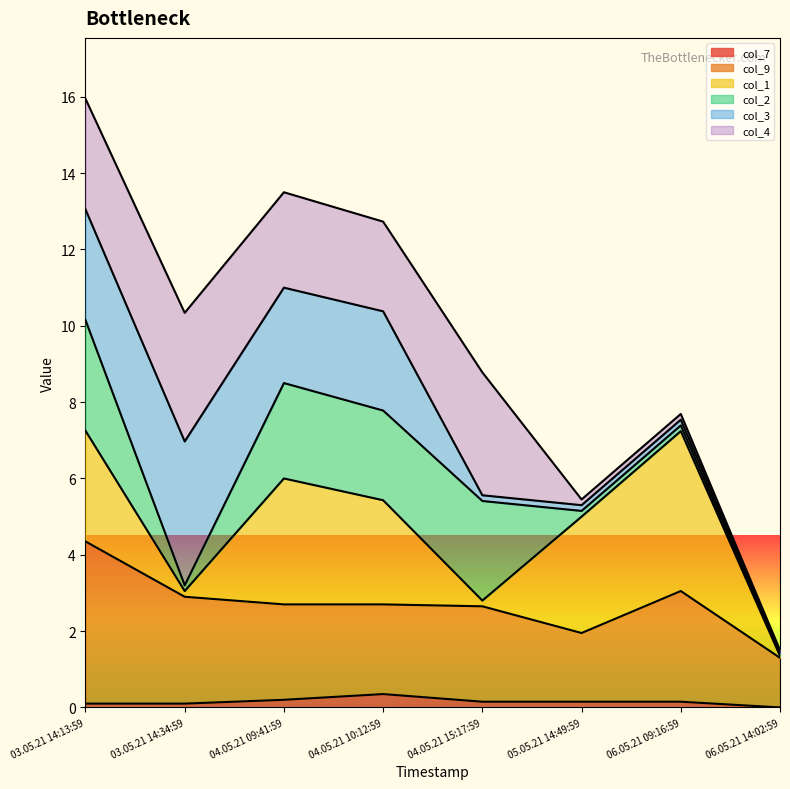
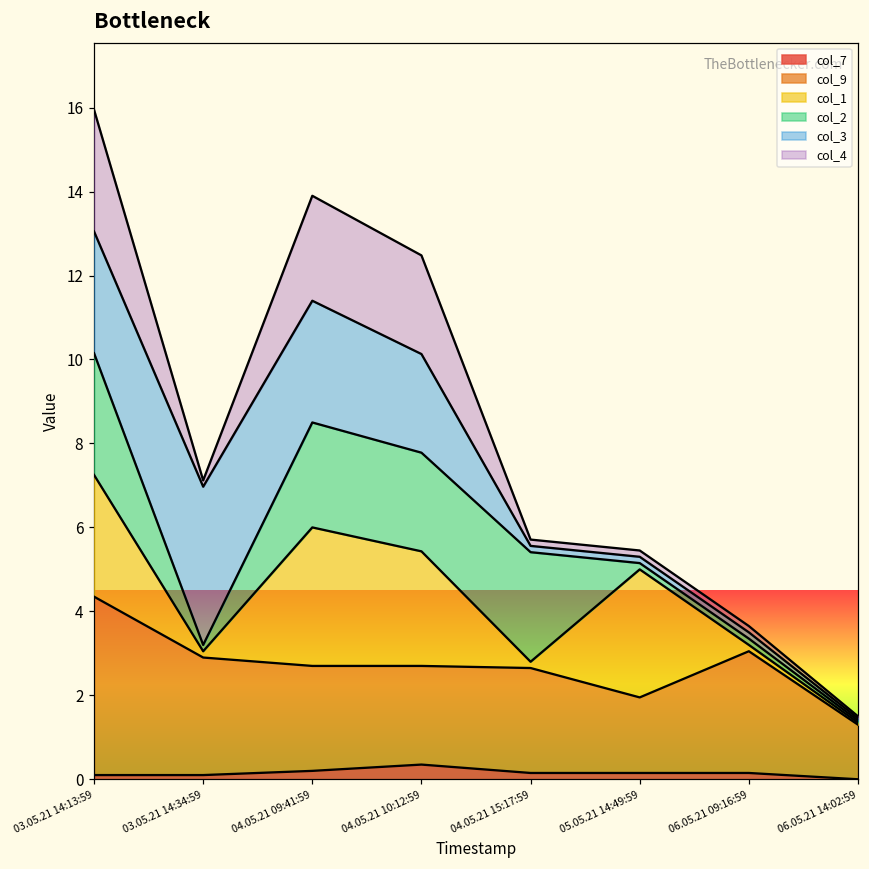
  {
    "col_1": {
      "03.05.21 14:13:59": 2.9,
      "03.05.21 14:34:59": 0.1,
      "04.05.21 09:41:59": 3.3,
      "04.05.21 10:12:59": 2.7,
      "04.05.21 15:17:59": 0.1,
      "05.05.21 14:49:59": 3.1,
-     "06.05.21 09:16:59": 4.2
+     "06.05.21 09:16:59": 0.1
    },
    "col_2": {
      "03.05.21 14:13:59": 2.9,
      "03.05.21 14:34:59": 0.1,
      "04.05.21 09:41:59": 2.5,
      "04.05.21 10:12:59": 2.3,
      "04.05.21 15:17:59": 2.6,
      "05.05.21 14:49:59": 0.2,
      "06.05.21 09:16:59": 0.2
    },
    "col_3": {
      "03.05.21 14:13:59": 2.9,
      "03.05.21 14:34:59": 3.8,
-     "04.05.21 09:41:59": 2.5,
-     "04.05.21 10:12:59": 2.6,
+     "04.05.21 09:41:59": 2.9,
+     "04.05.21 10:12:59": 2.3,
      "04.05.21 15:17:59": 0.2,
      "05.05.21 14:49:59": 0.2,
      "06.05.21 09:16:59": 0.2
    },
    "col_4": {
      "03.05.21 14:13:59": 2.9,
-     "03.05.21 14:34:59": 3.4,
+     "03.05.21 14:34:59": 0.2,
      "04.05.21 09:41:59": 2.5,
      "04.05.21 10:12:59": 2.3,
-     "04.05.21 15:17:59": 3.2,
+     "04.05.21 15:17:59": 0.2,
      "05.05.21 14:49:59": 0.2,
      "06.05.21 09:16:59": 0.2
    }
  }
